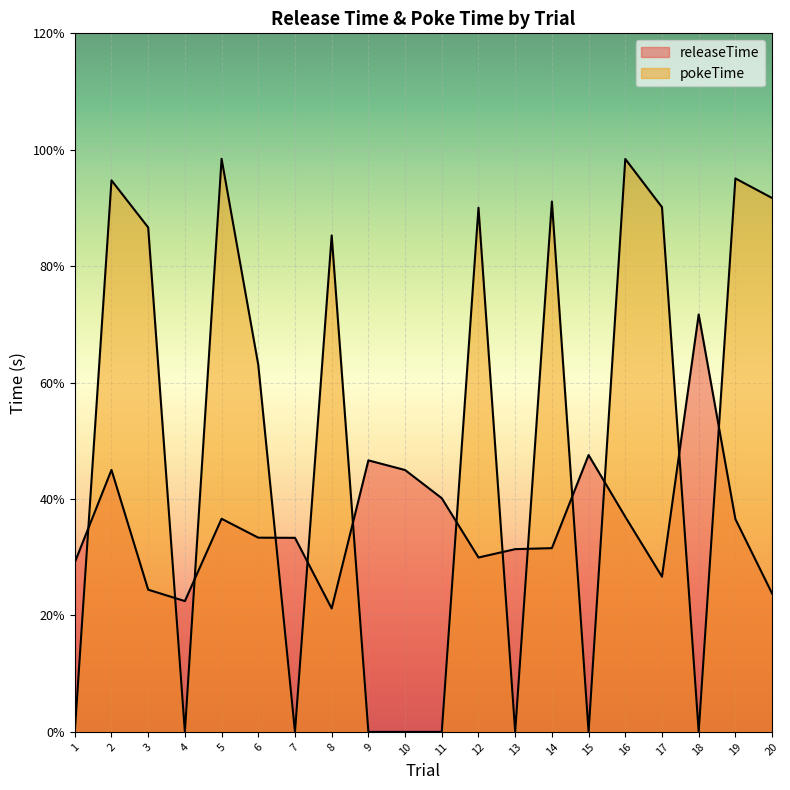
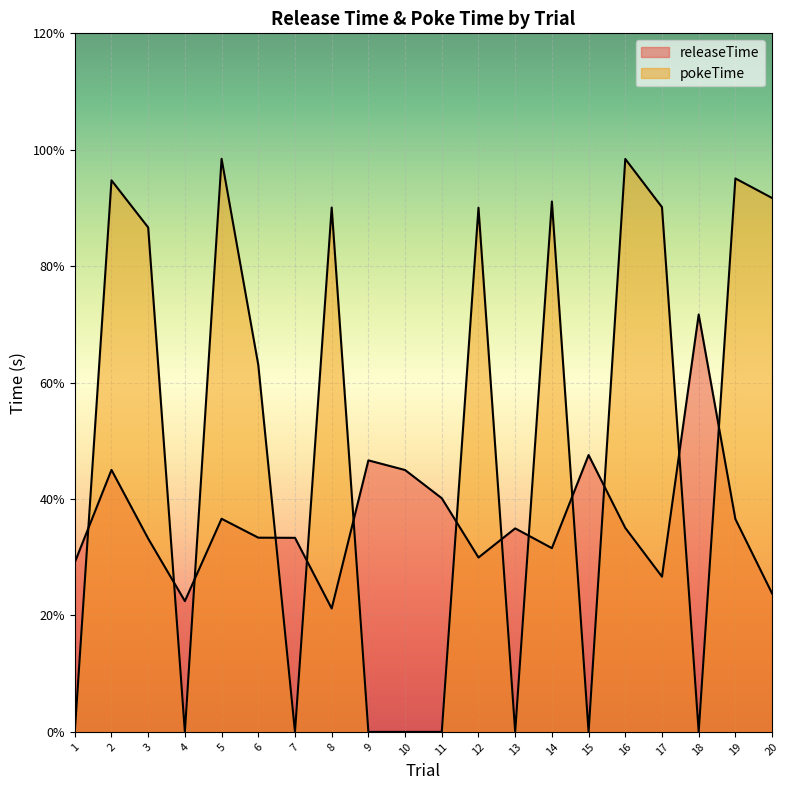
  {
    "releaseTime": {
      "1": "29%",
      "2": "45%",
-     "3": "24%",
+     "3": "33%",
      "4": "22%",
      "5": "37%",
      "6": "33%",
      "7": "33%",
      "8": "21%",
      "9": "47%",
      "10": "45%",
      "11": "40%",
      "12": "30%",
-     "13": "31%",
+     "13": "35%",
      "14": "32%",
      "15": "48%",
-     "16": "37%",
+     "16": "35%",
      "17": "27%",
      "18": "72%",
      "19": "37%",
      "20": "24%"
    },
    "pokeTime": {
      "1": "0%",
      "2": "95%",
      "3": "87%",
      "4": "0%",
      "5": "98%",
      "6": "63%",
      "7": "0%",
-     "8": "85%",
+     "8": "90%",
      "9": "0%",
      "10": "0%",
      "11": "0%",
      "12": "90%",
      "13": "0%",
      "14": "91%",
      "15": "0%",
      "16": "98%",
      "17": "90%",
      "18": "0%",
      "19": "95%",
      "20": "92%"
    }
  }
